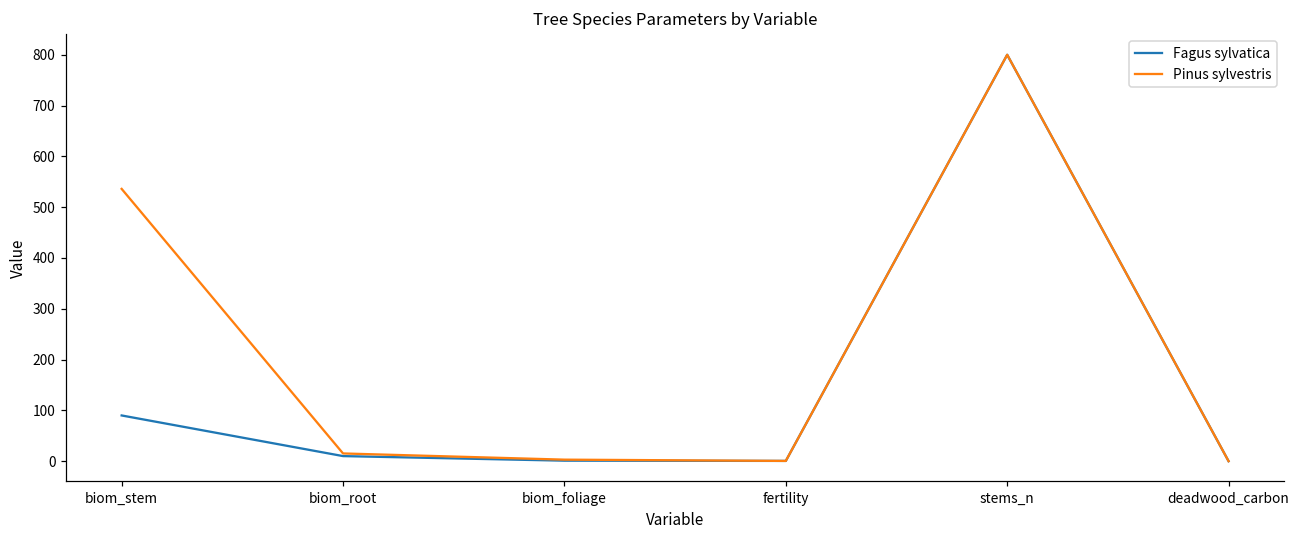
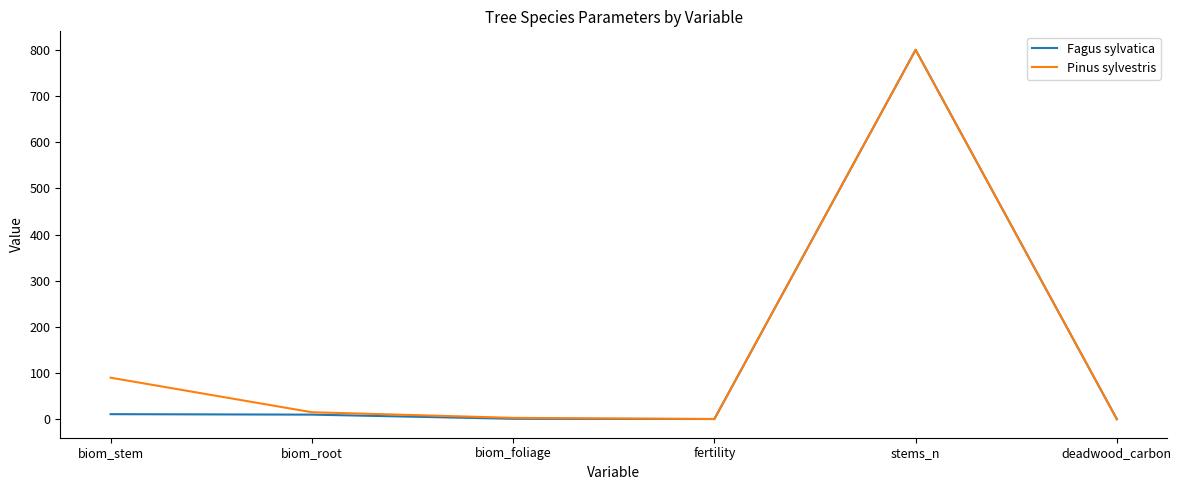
  {
    "Fagus sylvatica": {
-     "biom_stem": 90
+     "biom_stem": 10
    },
    "Pinus sylvestris": {
-     "biom_stem": 540
+     "biom_stem": 90
    }
  }
